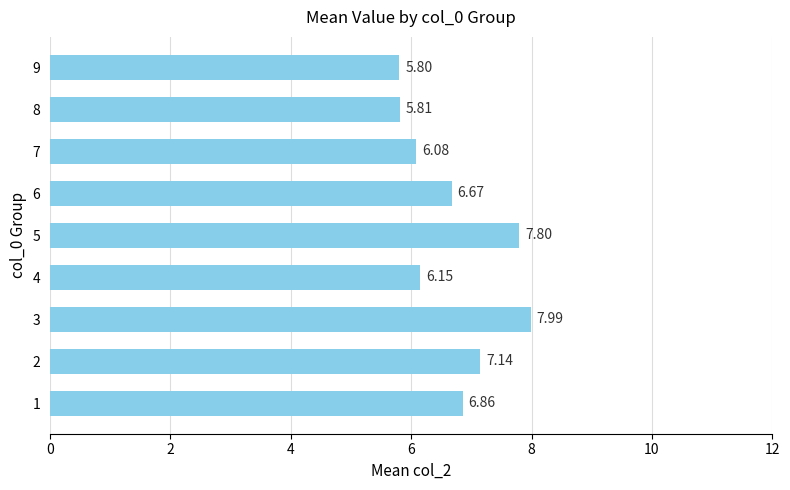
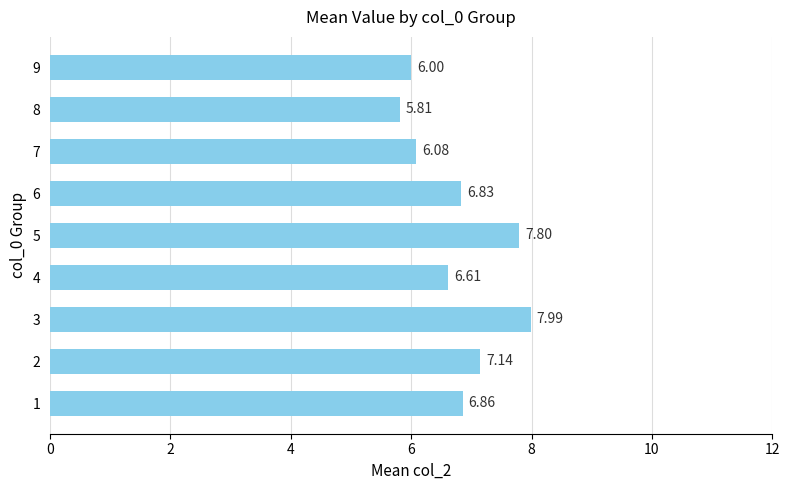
  {
-   "9": 5.80,
+   "9": 6.00,
    "8": 5.81,
    "7": 6.08,
-   "6": 6.67,
+   "6": 6.83,
    "5": 7.80,
-   "4": 6.15,
+   "4": 6.61,
    "3": 7.99,
    "2": 7.14,
    "1": 6.86
  }
